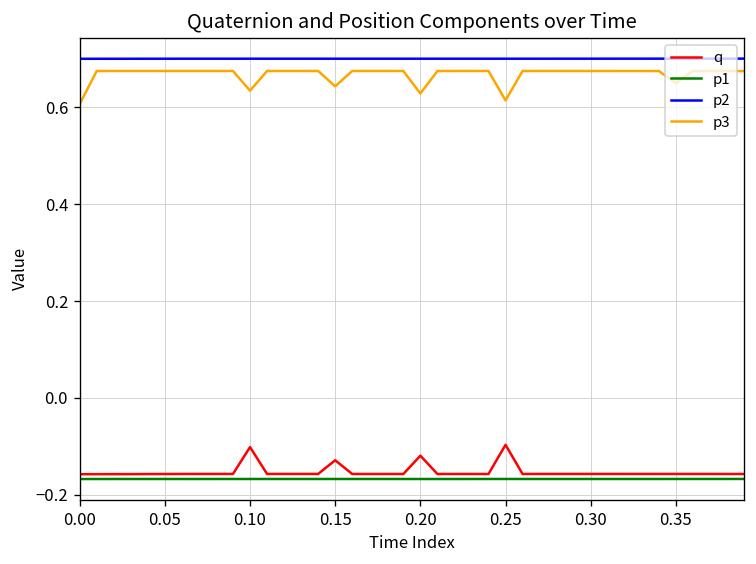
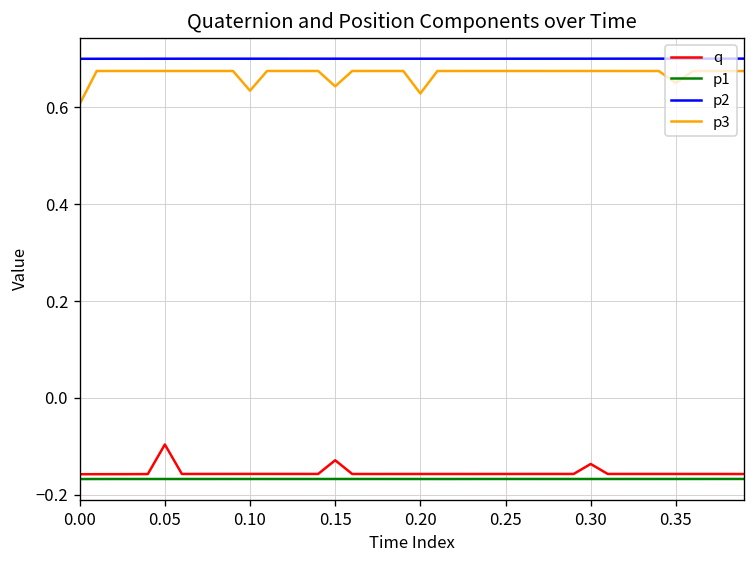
  {
    "q": {
      "0.00": -0.16,
-     "0.05": -0.16,
-     "0.10": -0.10,
+     "0.05": -0.10,
+     "0.10": -0.16,
      "0.15": -0.13,
-     "0.20": -0.12,
-     "0.25": -0.10,
-     "0.30": -0.16,
+     "0.20": -0.16,
+     "0.25": -0.16,
+     "0.30": -0.14,
      "0.35": -0.16
    },
    "p1": {
      "0.00": -0.17,
      "0.05": -0.17,
      "0.10": -0.17,
      "0.15": -0.17,
      "0.20": -0.17,
      "0.25": -0.17,
      "0.30": -0.17,
      "0.35": -0.17
    },
    "p2": {
      "0.00": 0.70,
      "0.05": 0.70,
      "0.10": 0.70,
      "0.15": 0.70,
      "0.20": 0.70,
      "0.25": 0.70,
      "0.30": 0.70
    },
    "p3": {
      "0.00": 0.61,
      "0.05": 0.68,
      "0.10": 0.63,
      "0.15": 0.64,
      "0.20": 0.63,
-     "0.25": 0.61,
+     "0.25": 0.68,
      "0.30": 0.68
    }
  }
